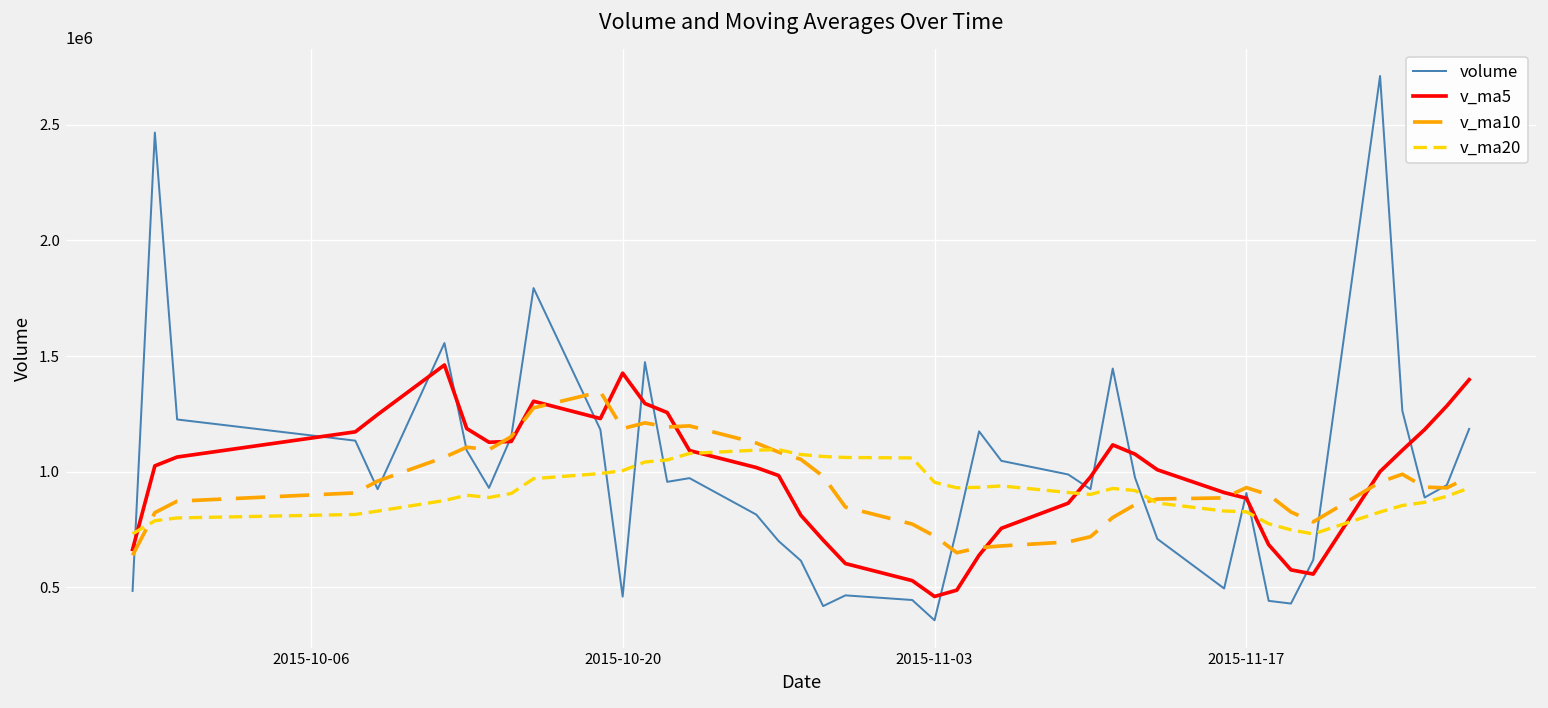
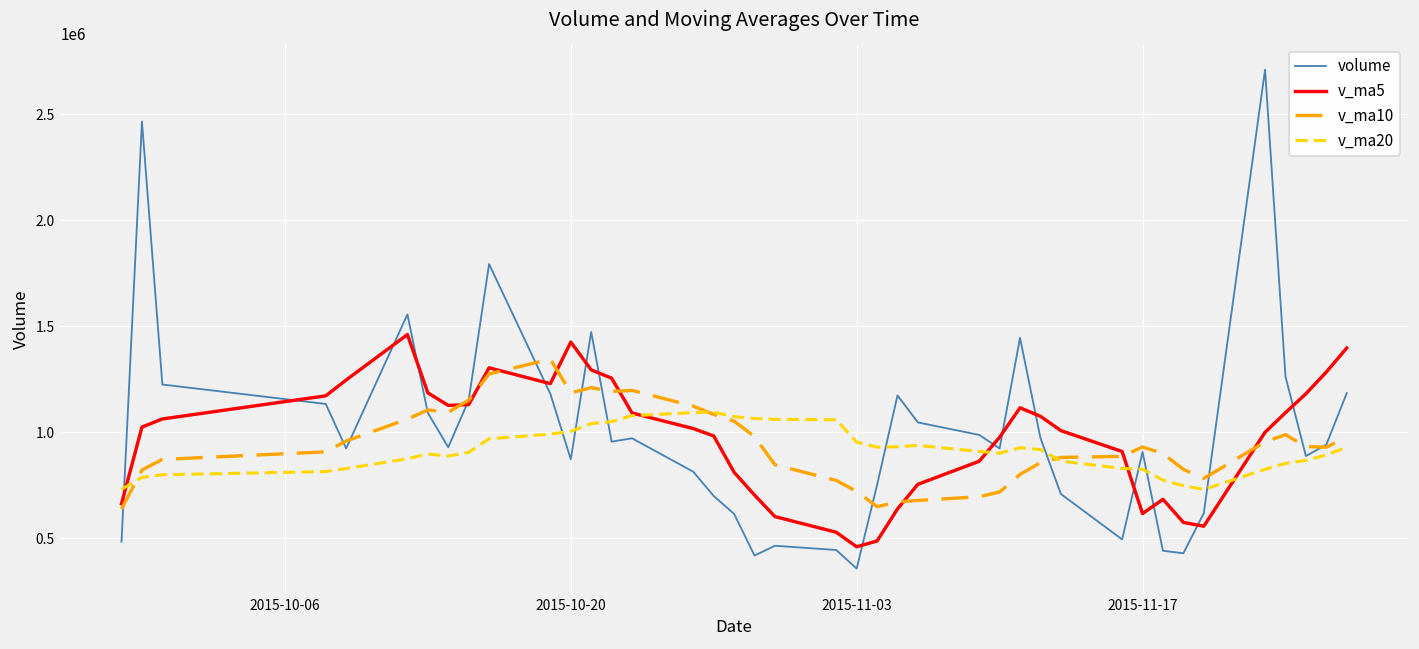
  {
    "volume": {
-     "2015-10-20": 460000,
+     "2015-10-20": 870000,
      "2015-11-03": 360000,
      "2015-11-17": 910000
    },
    "v_ma5": {
      "2015-10-20": 1430000,
      "2015-11-03": 460000,
-     "2015-11-17": 890000
+     "2015-11-17": 620000
    }
  }
